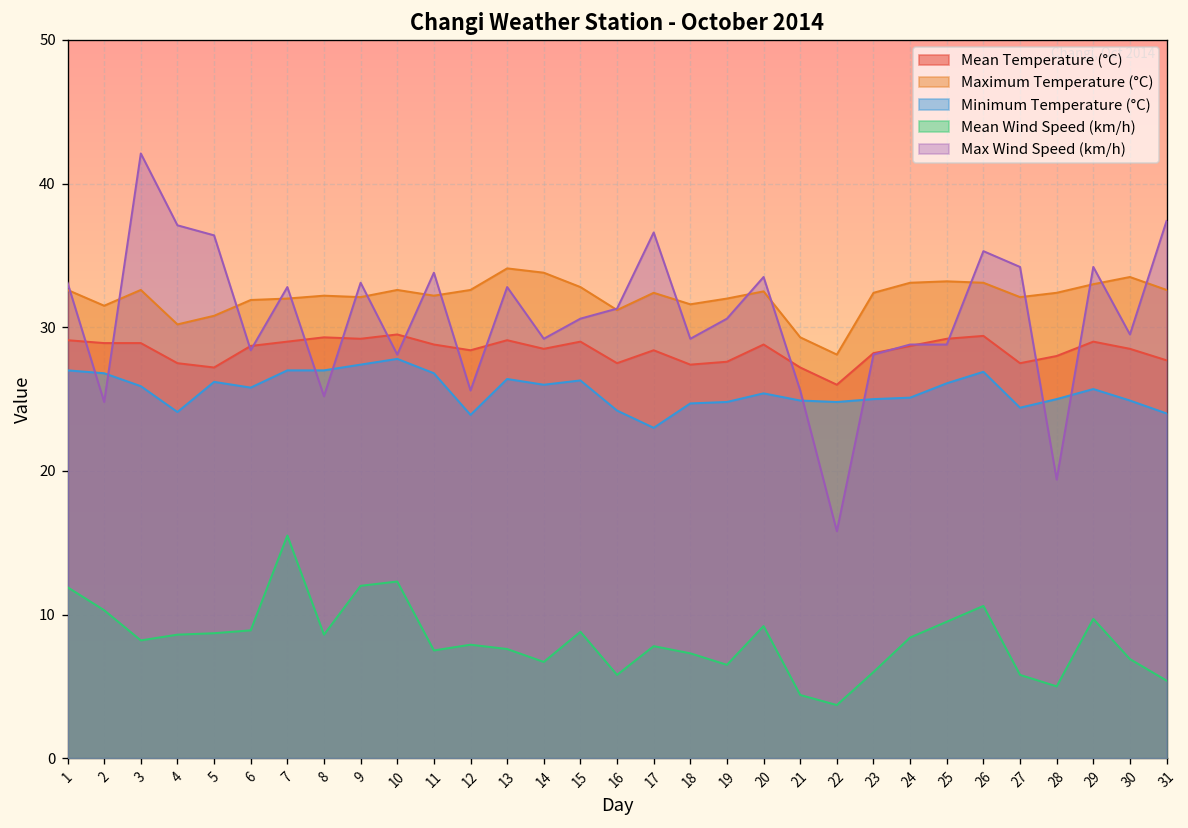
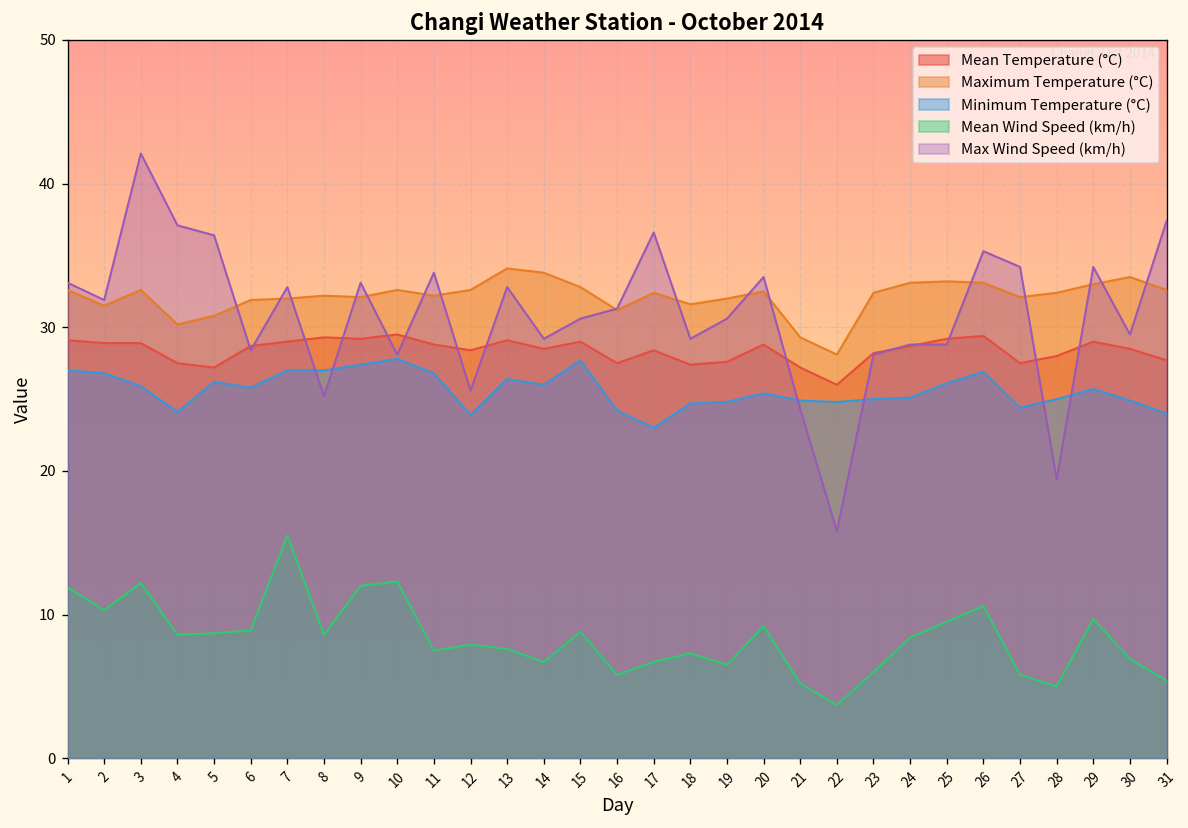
  {
    "Minimum Temperature (°C)": {
      "1": 27.0,
      "2": 26.8,
      "3": 25.9,
      "4": 24.1,
      "5": 26.2,
      "6": 25.8,
      "7": 27.0,
      "8": 27.0,
      "9": 27.4,
      "10": 27.8,
      "11": 26.8,
      "12": 23.9,
      "13": 26.4,
      "14": 26.0,
-     "15": 26.3,
+     "15": 27.7,
      "16": 24.2,
      "17": 23.0,
      "18": 24.7,
      "19": 24.8,
      "20": 25.4,
      "21": 24.9,
      "22": 24.8,
      "23": 25.0,
      "24": 25.1,
      "25": 26.1,
      "26": 26.9,
      "27": 24.4,
      "28": 25.0,
      "29": 25.7,
      "30": 24.9,
      "31": 24.0
    },
    "Mean Wind Speed (km/h)": {
      "1": 11.9,
      "2": 10.3,
-     "3": 8.2,
+     "3": 12.2,
      "4": 8.6,
      "5": 8.7,
      "6": 8.9,
      "7": 15.5,
      "8": 8.6,
      "9": 12.0,
      "10": 12.3,
      "11": 7.5,
      "12": 7.9,
      "13": 7.6,
      "14": 6.7,
      "15": 8.8,
      "16": 5.8,
-     "17": 7.8,
+     "17": 6.7,
      "18": 7.3,
      "19": 6.5,
      "20": 9.2,
-     "21": 4.4,
+     "21": 5.2,
      "22": 3.7,
      "23": 6.0,
      "24": 8.4,
      "25": 9.5,
      "26": 10.6,
      "27": 5.8,
      "28": 5.0,
      "29": 9.7,
      "30": 6.9,
      "31": 5.4
    },
    "Max Wind Speed (km/h)": {
      "1": 33.1,
-     "2": 24.8,
+     "2": 31.9,
      "3": 42.1,
      "4": 37.1,
      "5": 36.4,
      "6": 28.4,
      "7": 32.8,
      "8": 25.2,
      "9": 33.1,
      "10": 28.1,
      "11": 33.8,
      "12": 25.6,
      "13": 32.8,
      "14": 29.2,
      "15": 30.6,
      "17": 36.6,
      "18": 29.2,
      "19": 30.6,
      "20": 33.5,
-     "21": 25.6,
+     "21": 24.3,
      "22": 15.8,
      "25": 28.8,
      "26": 35.3,
      "27": 34.2,
      "28": 19.4,
      "29": 34.2,
      "30": 29.5,
      "31": 37.4
    }
  }
